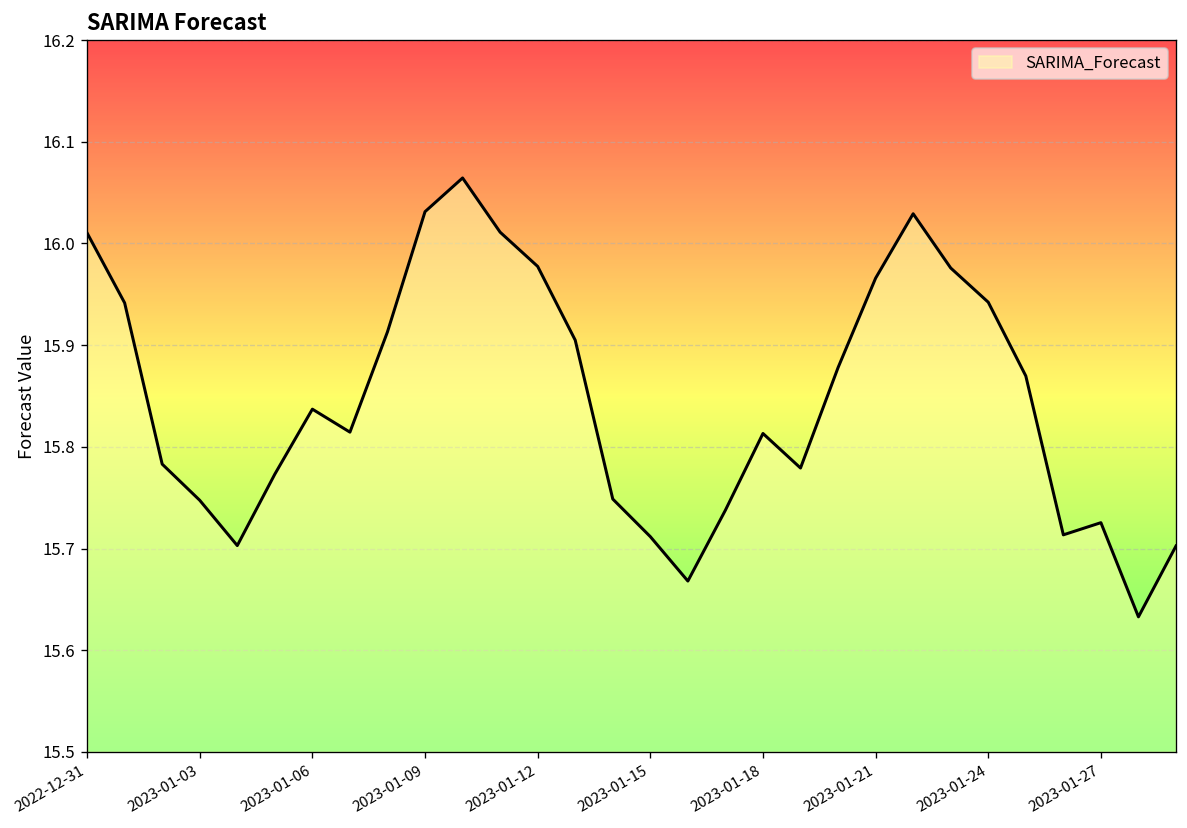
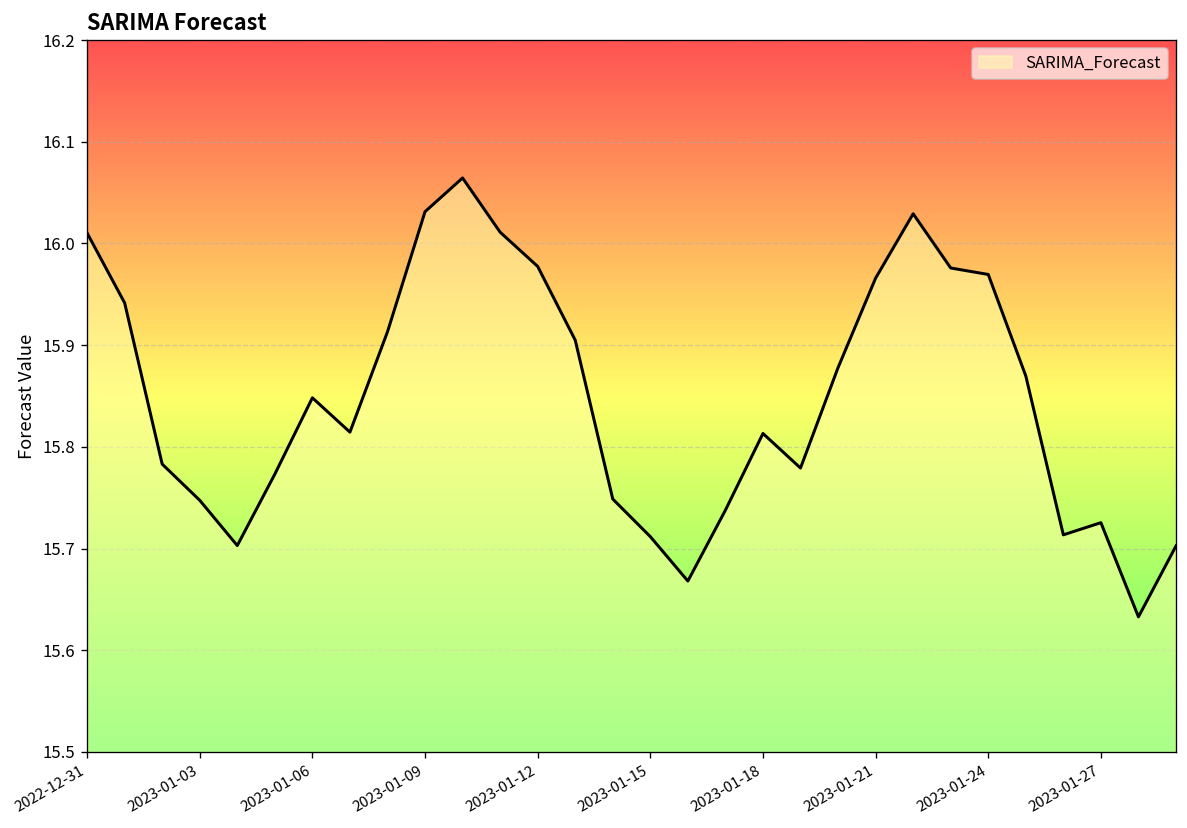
  {
    "2022-12-31": 16.01,
    "2023-01-03": 15.75,
-   "2023-01-06": 15.84,
+   "2023-01-06": 15.85,
    "2023-01-09": 16.03,
    "2023-01-12": 15.98,
    "2023-01-15": 15.71,
    "2023-01-18": 15.81,
    "2023-01-21": 15.97,
-   "2023-01-24": 15.94,
+   "2023-01-24": 15.97,
    "2023-01-27": 15.73
  }
